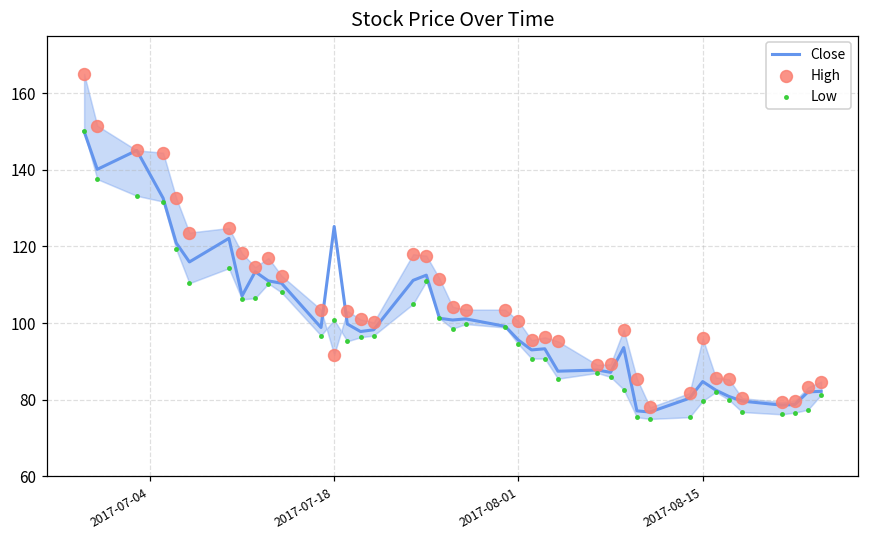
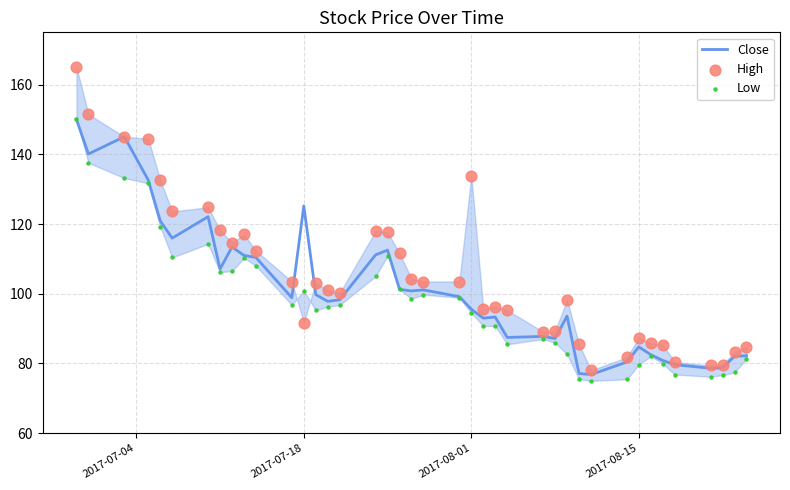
  {
    "High": {
-     "2017-08-01": 101,
-     "2017-08-15": 96
+     "2017-08-01": 134,
+     "2017-08-15": 87
    }
  }
